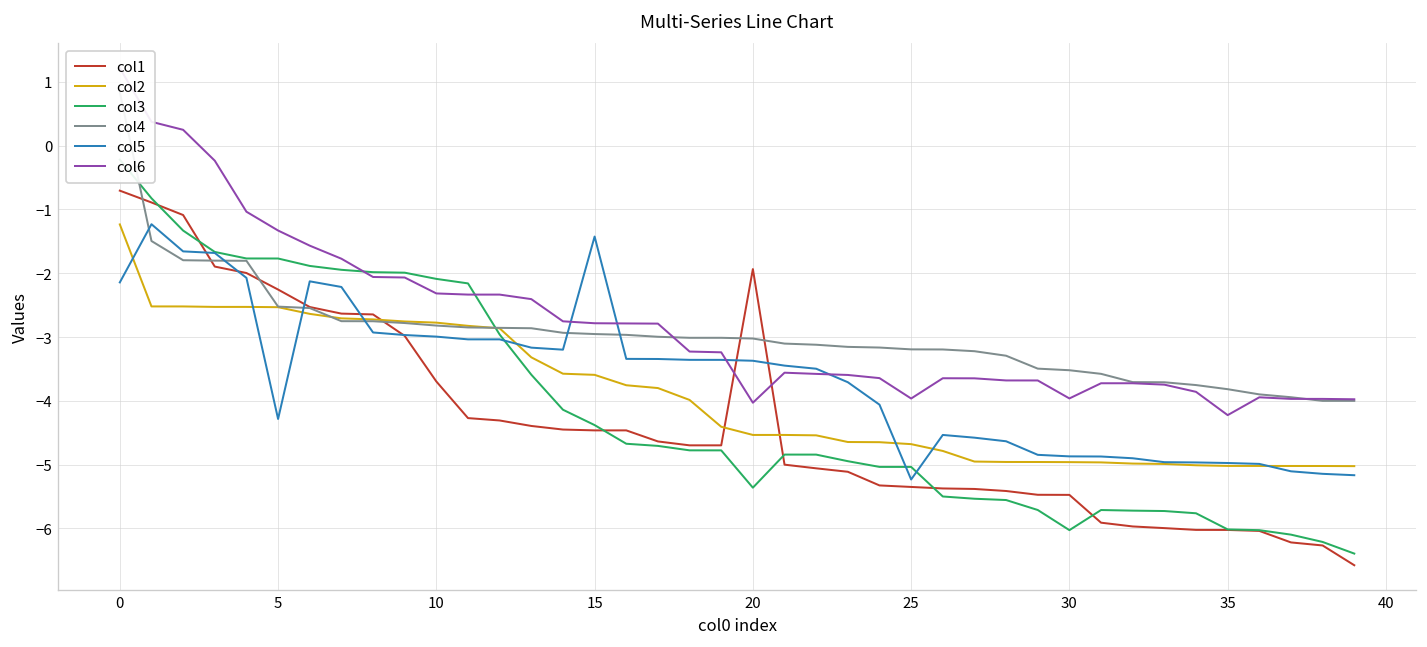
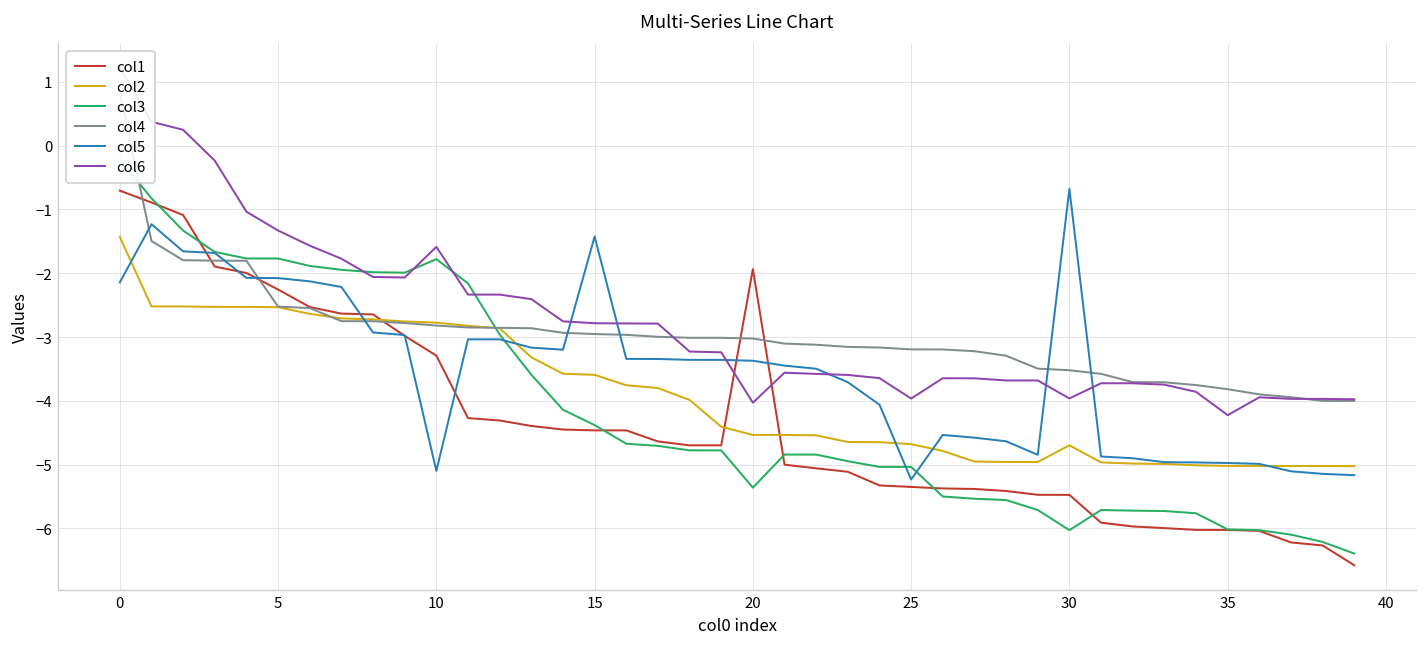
  {
    "col1": {
      "5": -2.3,
-     "10": -3.7,
+     "10": -3.3,
      "15": -4.5,
      "20": -1.9,
      "25": -5.4,
      "30": -5.5
    },
    "col2": {
-     "0": -1.2,
+     "0": -1.4,
      "15": -3.6,
      "20": -4.5,
      "25": -4.7,
-     "30": -5.0
+     "30": -4.7
    },
    "col3": {
      "5": -1.8,
-     "10": -2.1,
+     "10": -1.8,
      "15": -4.4,
      "20": -5.4,
      "25": -5.0,
      "30": -6.0
    },
    "col4": {
      "15": -3.0,
      "20": -3.0,
      "25": -3.2,
      "30": -3.5,
      "35": -3.8
    },
    "col5": {
      "0": -2.1,
-     "5": -4.3,
-     "10": -3.0,
+     "5": -2.1,
+     "10": -5.1,
      "15": -1.4,
      "20": -3.4,
      "25": -5.2,
-     "30": -4.9
+     "30": -0.7
    },
    "col6": {
      "5": -1.3,
-     "10": -2.3,
+     "10": -1.6,
      "15": -2.8,
      "20": -4.0,
      "25": -4.0,
      "30": -4.0,
      "35": -4.2
    }
  }
